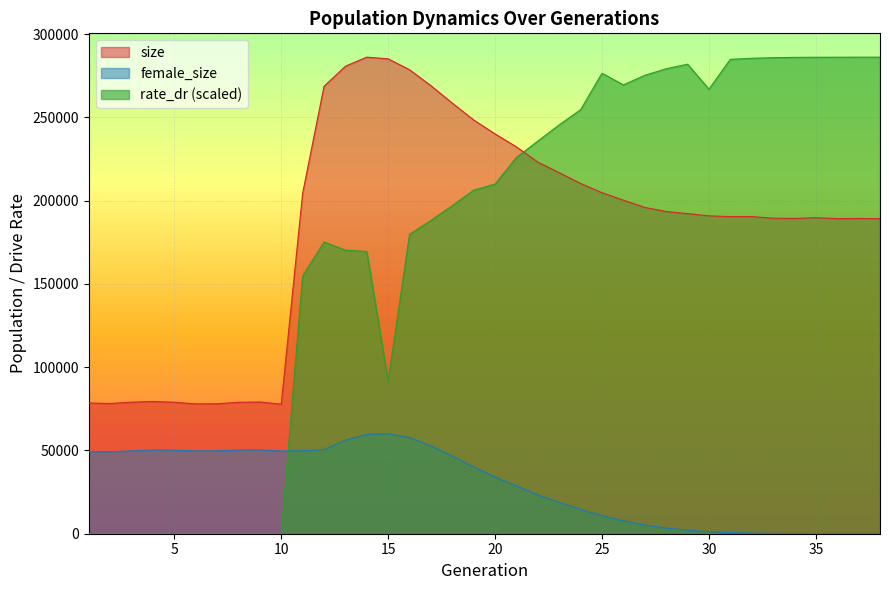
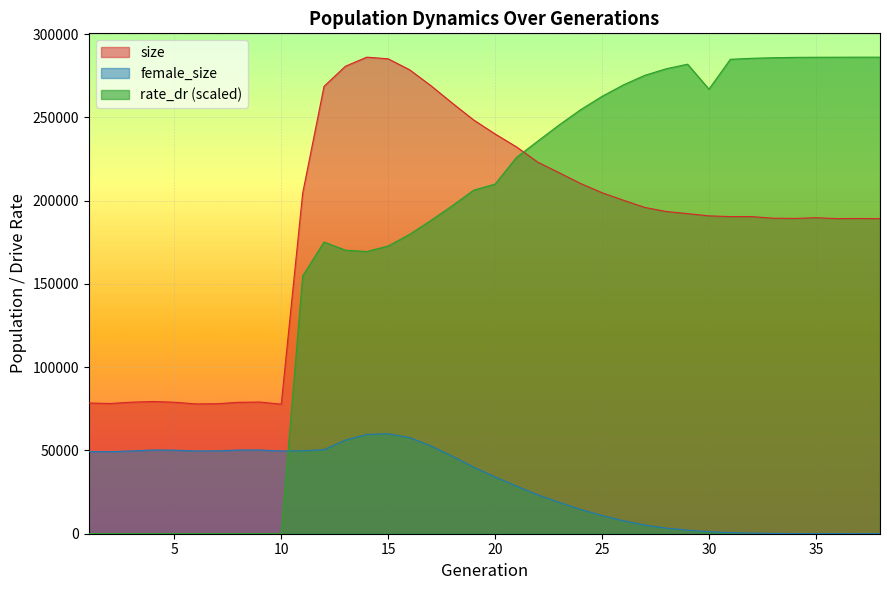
  {
    "size": {
      "5": 79000,
      "10": 78000,
      "15": 285000,
      "20": 240000,
      "25": 205000,
      "30": 191000,
      "35": 190000
    },
    "female_size": {
      "5": 50000,
      "10": 50000,
      "15": 60000,
      "20": 34000,
      "25": 11000,
      "30": 1000,
      "35": 0
    },
    "rate_dr (scaled)": {
      "5": 0,
      "10": 0,
-     "15": 92000,
+     "15": 173000,
      "20": 210000,
-     "25": 277000,
+     "25": 263000,
      "30": 267000,
      "35": 286000
    }
  }
